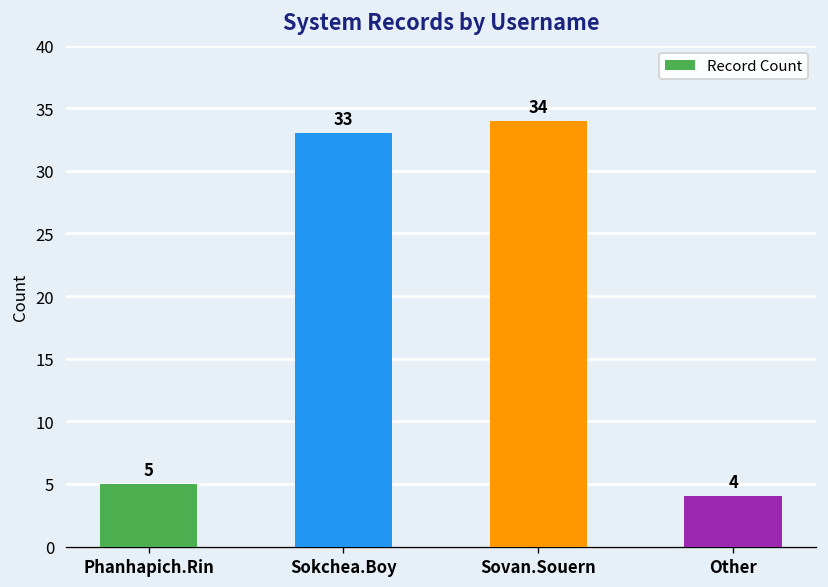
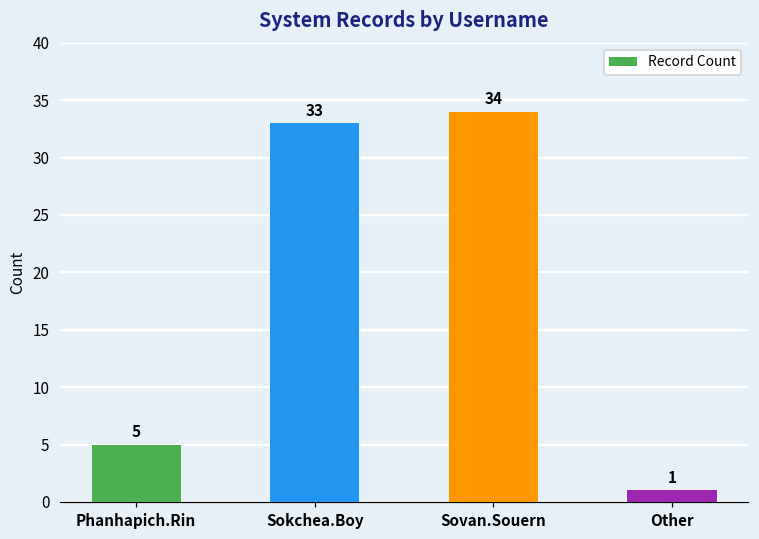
  {
    "Phanhapich.Rin": 5,
    "Sokchea.Boy": 33,
    "Sovan.Souern": 34,
-   "Other": 4
+   "Other": 1
  }
